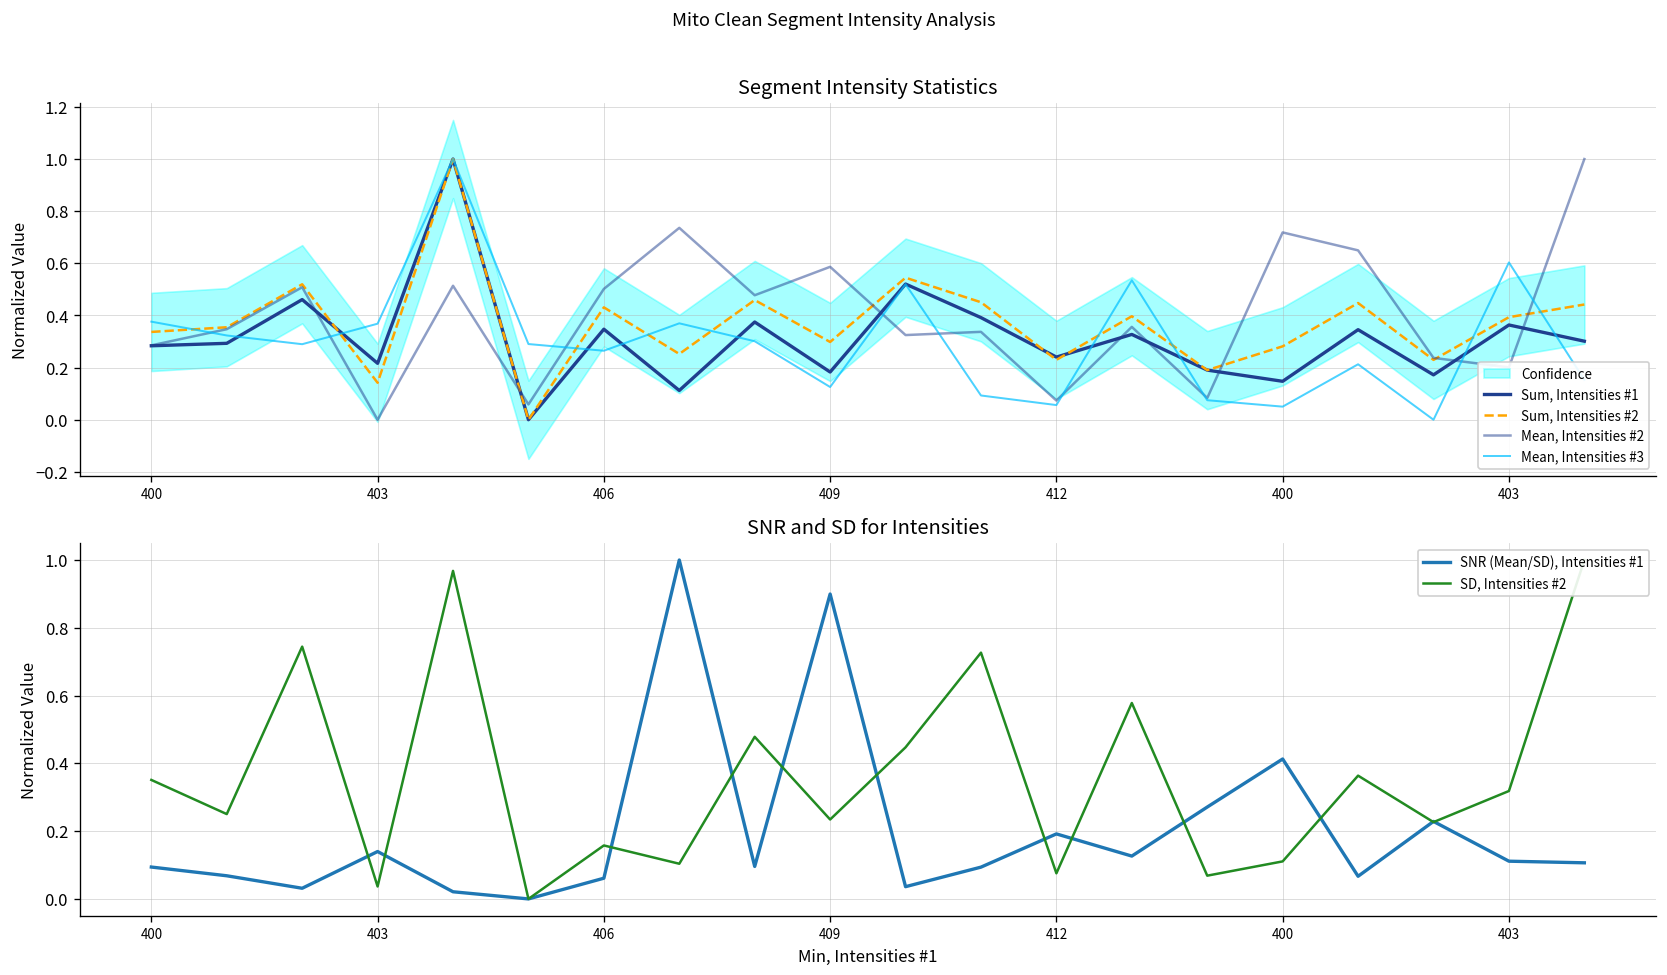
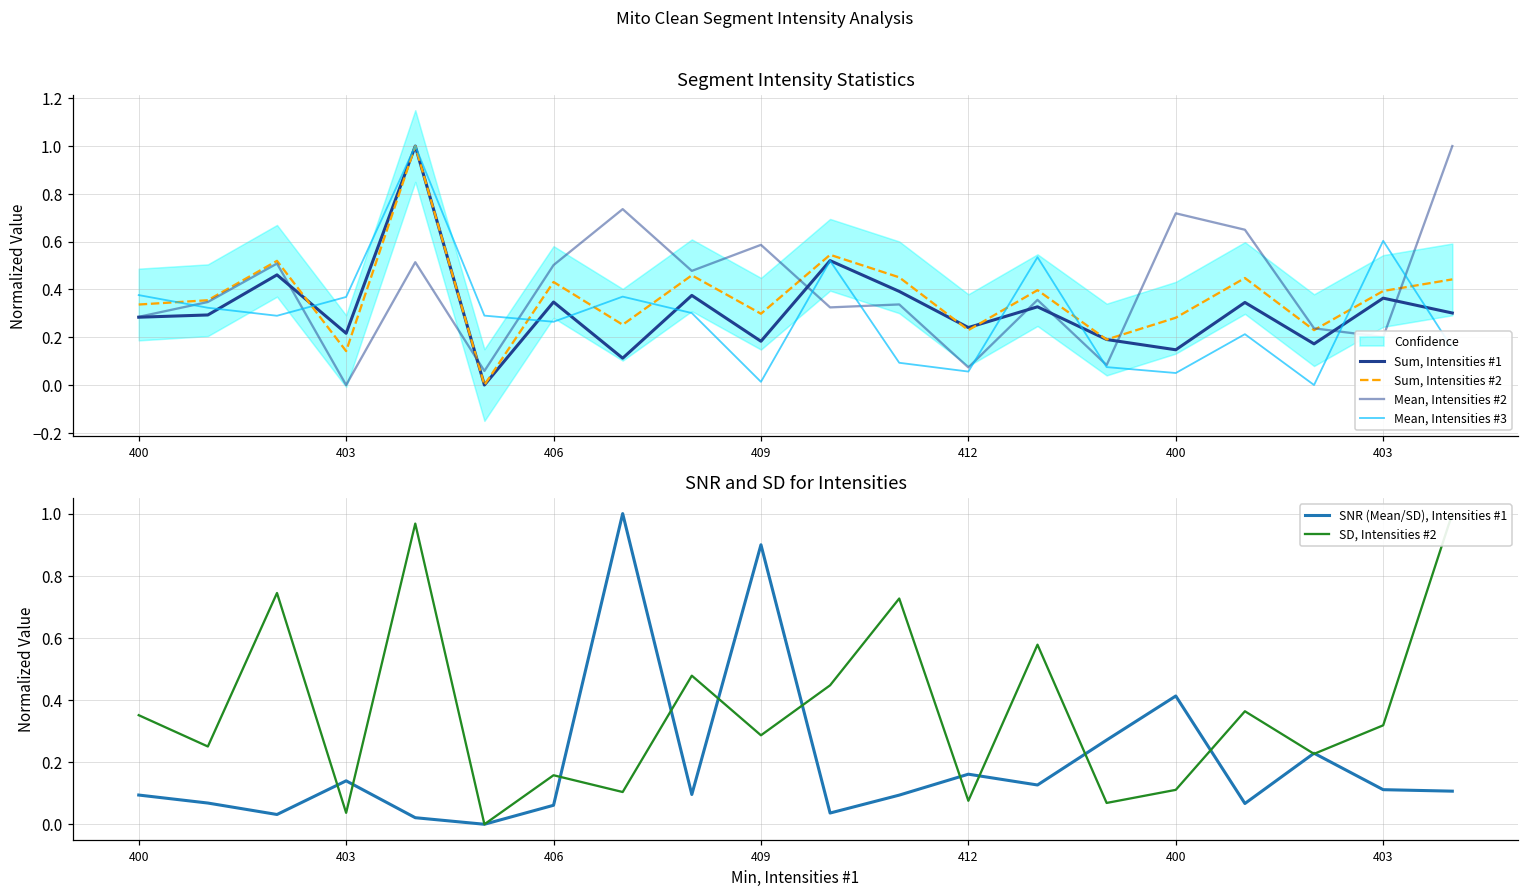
  {
    "Segment Intensity Statistics": {
      "Sum, Intensities #2": {
        "406": 0.43,
        "409": 0.30
      },
      "Mean, Intensities #3": {
        "406": 0.26,
-       "409": 0.13,
+       "409": 0.01,
        "412": 0.06
      }
    },
    "SNR and SD for Intensities": {
      "SNR (Mean/SD), Intensities #1": {
        "406": 0.06,
        "409": 0.90,
-       "412": 0.19
+       "412": 0.16
      },
      "SD, Intensities #2": {
        "406": 0.16,
-       "409": 0.23,
+       "409": 0.29,
        "412": 0.08
      }
    }
  }
